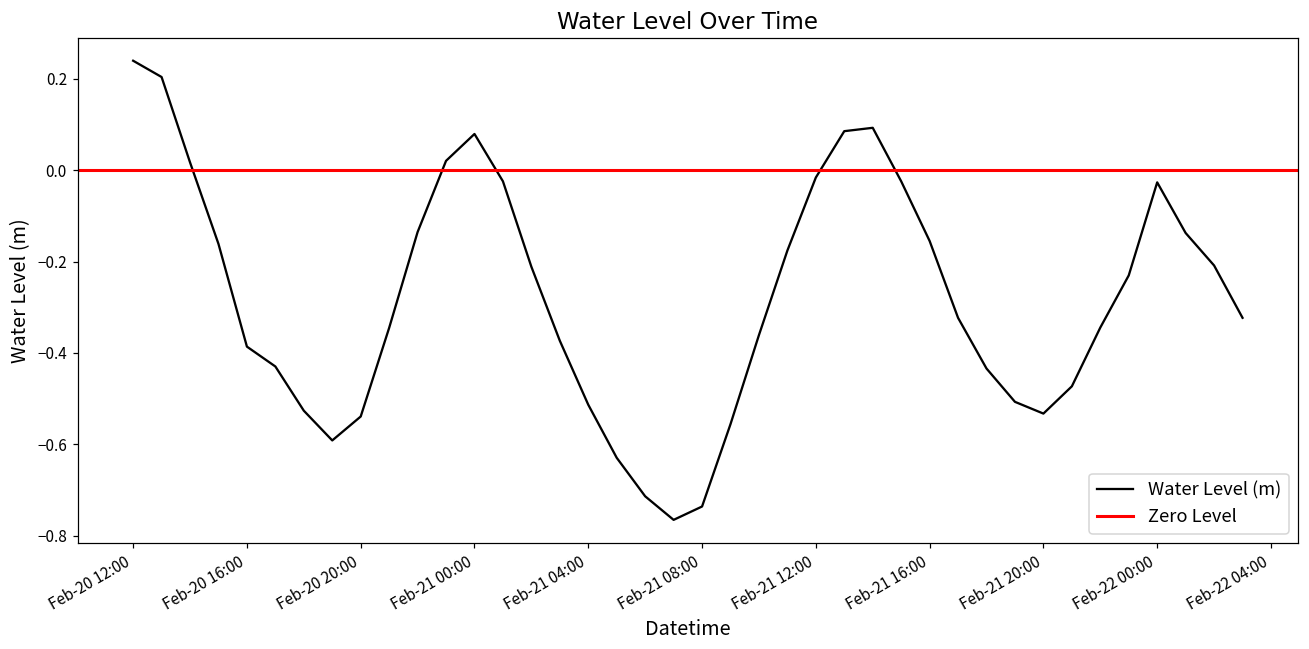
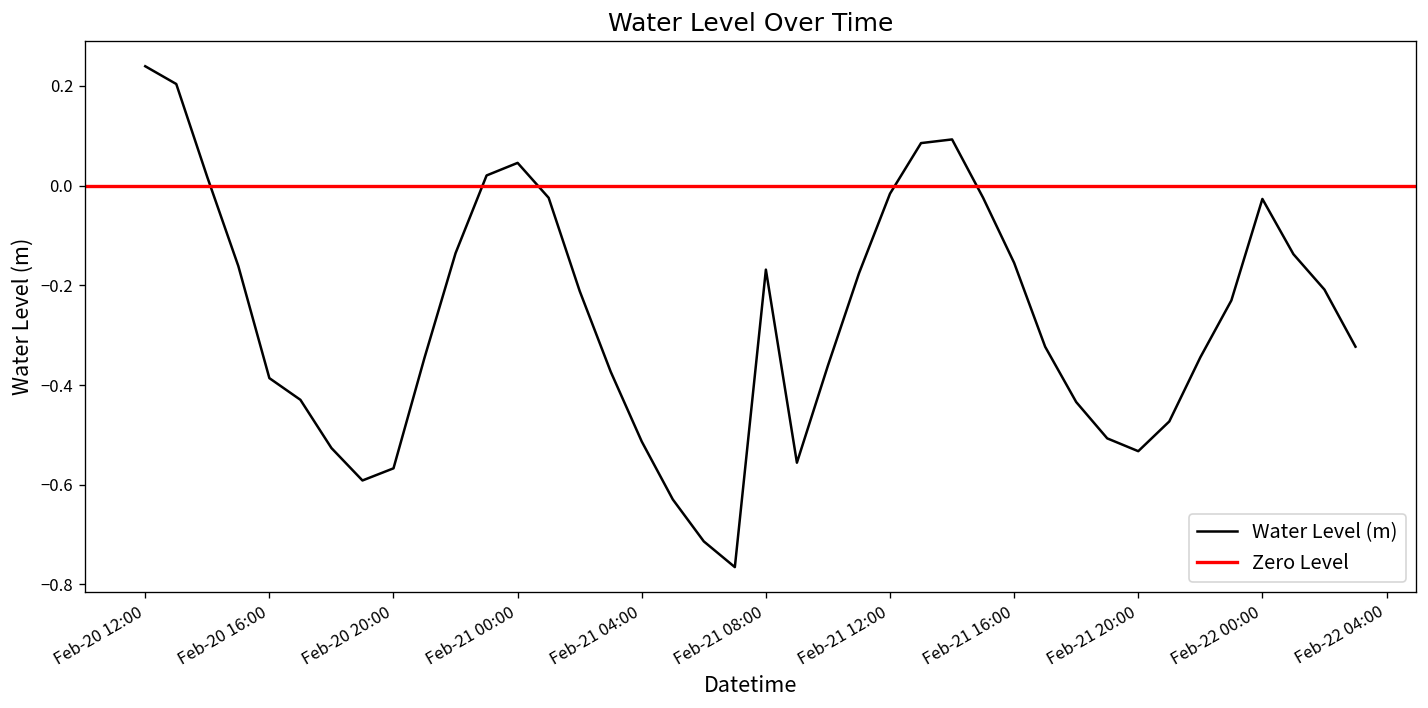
  {
    "Feb-20 12:00": 0.24,
    "Feb-20 16:00": -0.39,
-   "Feb-20 20:00": -0.54,
-   "Feb-21 00:00": 0.08,
+   "Feb-20 20:00": -0.57,
+   "Feb-21 00:00": 0.05,
    "Feb-21 04:00": -0.51,
-   "Feb-21 08:00": -0.74,
+   "Feb-21 08:00": -0.17,
    "Feb-21 12:00": -0.02,
    "Feb-21 16:00": -0.15,
    "Feb-21 20:00": -0.53,
    "Feb-22 00:00": -0.03
  }
